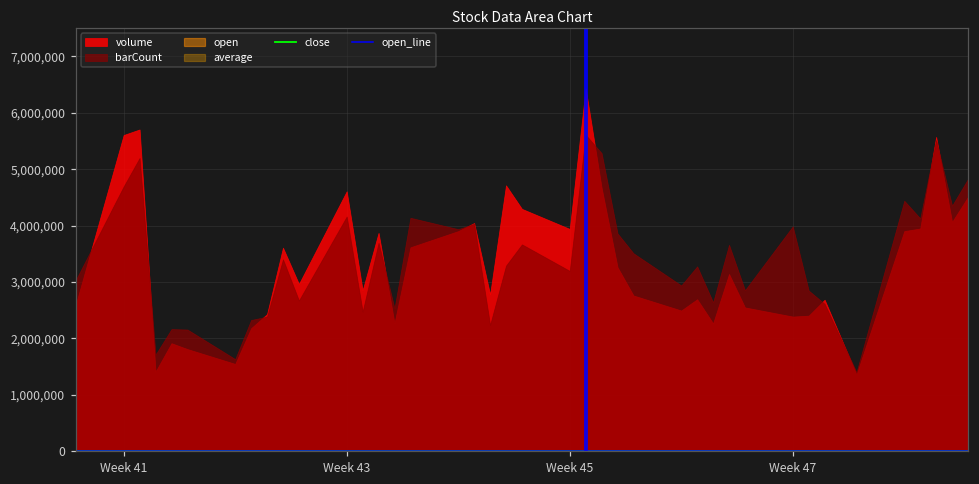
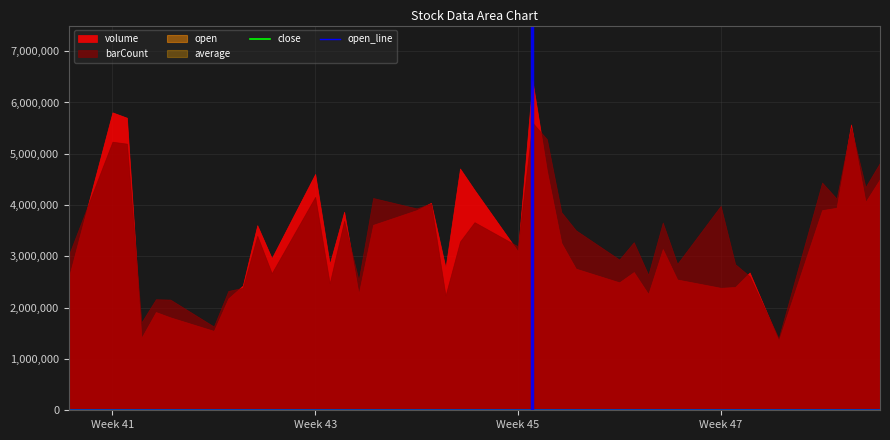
  {
    "volume": {
-     "Week 41": "5,600,000",
+     "Week 41": "5,800,000",
      "Week 43": "4,600,000",
-     "Week 45": "3,900,000",
+     "Week 45": "3,100,000",
      "Week 47": "2,400,000"
    },
    "average": {
      "Week 41": "0",
      "Week 43": "0",
      "Week 45": "0",
      "Week 47": "0"
    },
    "barCount": {
-     "Week 41": "4,700,000",
+     "Week 41": "5,200,000",
      "Week 43": "4,200,000",
      "Week 45": "3,200,000",
      "Week 47": "4,000,000"
    }
  }
